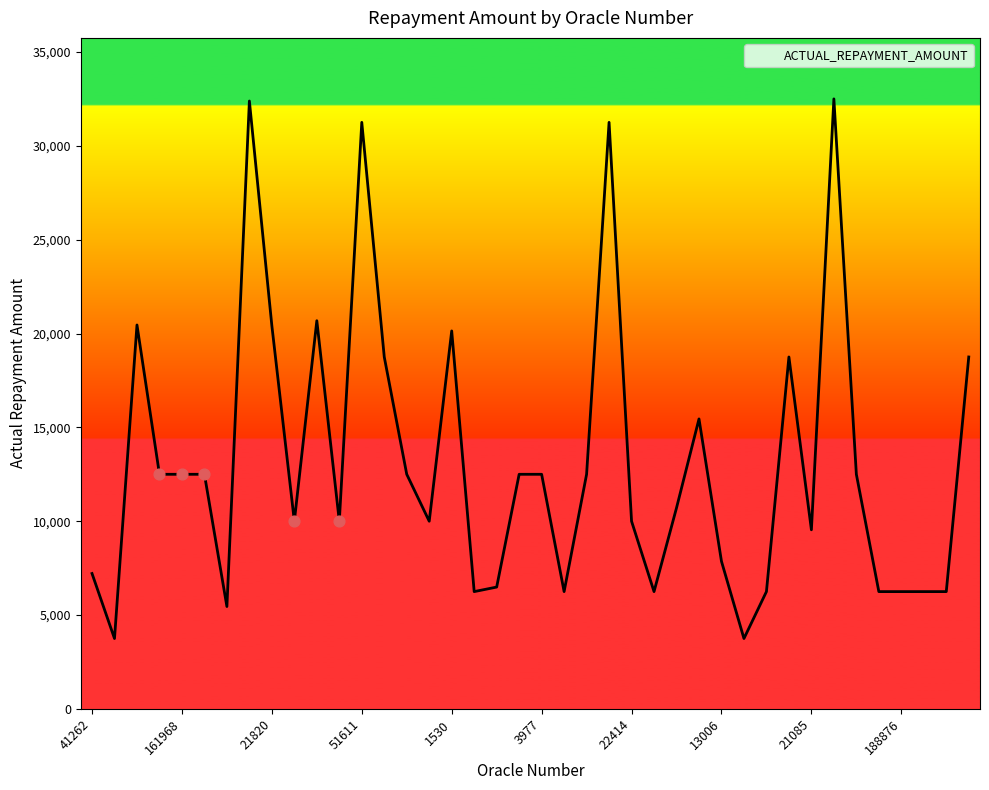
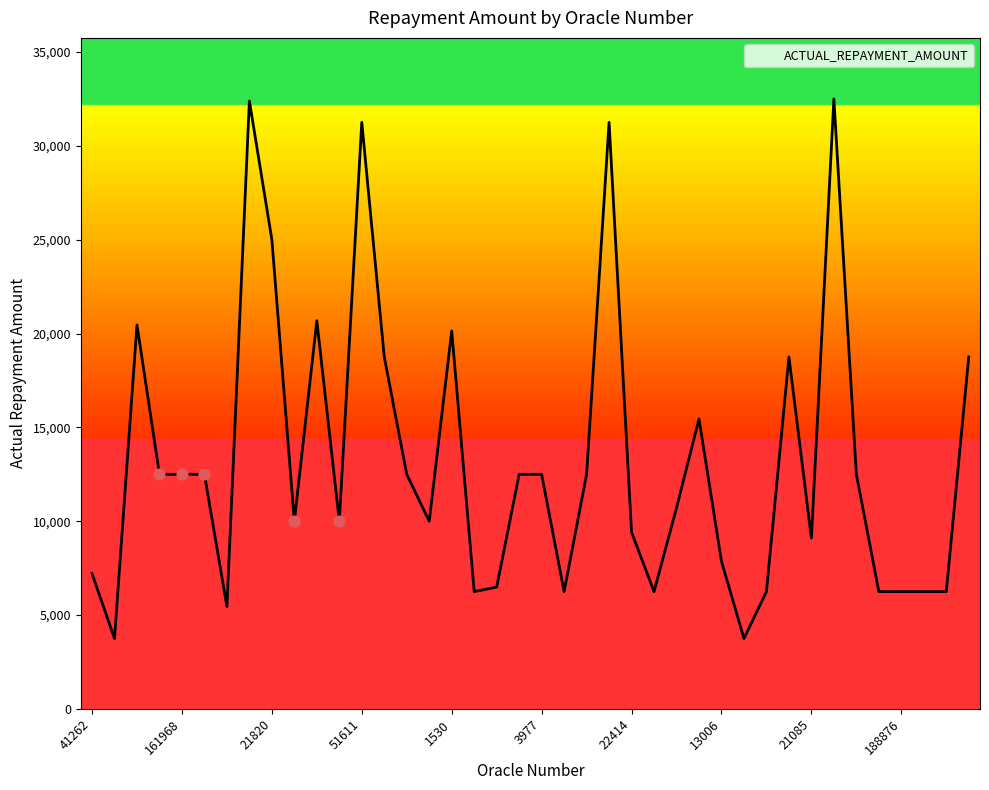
  {
    "ACTUAL_REPAYMENT_AMOUNT": {
      "41262": "7,200",
-     "21820": "20,400",
+     "21820": "25,000",
      "51611": "31,300",
      "1530": "20,100",
      "3977": "12,500",
-     "22414": "10,000",
+     "22414": "9,400",
      "13006": "7,900",
-     "21085": "9,500",
+     "21085": "9,100",
      "188876": "6,300"
    }
  }
